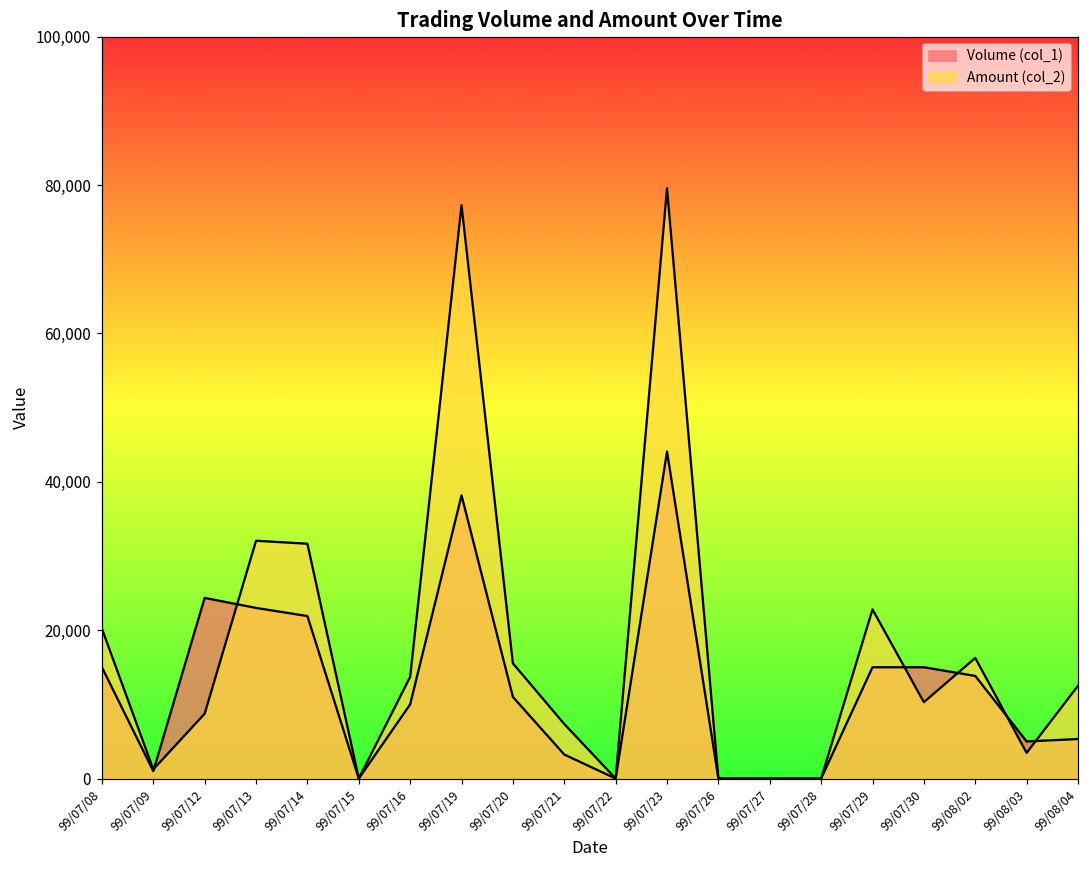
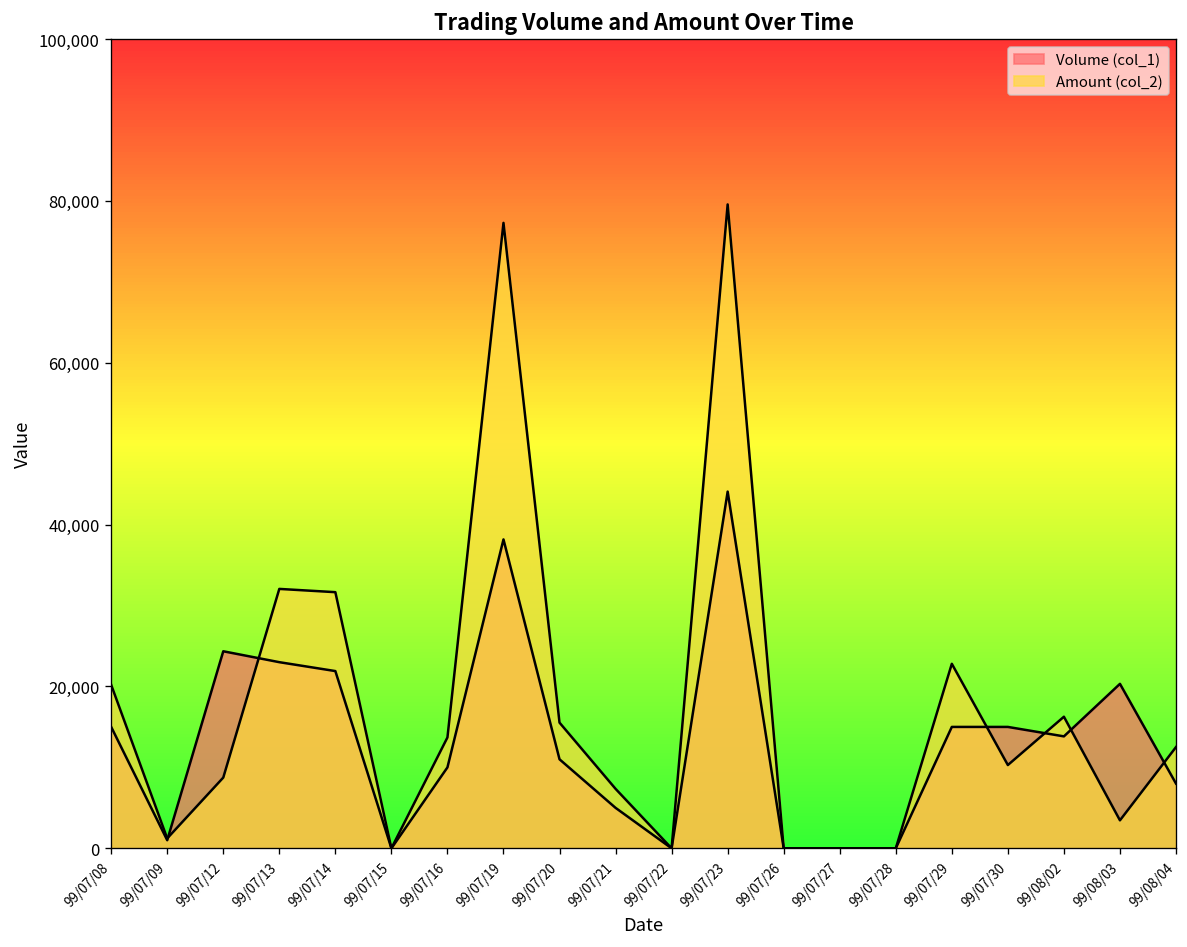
  {
    "Volume (col_1)": {
      "99/07/08": "15,000",
      "99/07/12": "24,000",
      "99/07/13": "23,000",
      "99/07/14": "22,000",
      "99/07/16": "10,000",
      "99/07/19": "38,000",
      "99/07/20": "11,000",
-     "99/07/21": "3,000",
+     "99/07/21": "5,000",
      "99/07/23": "44,000",
      "99/07/29": "15,000",
      "99/07/30": "15,000",
      "99/08/02": "14,000",
-     "99/08/03": "5,000",
-     "99/08/04": "5,000"
+     "99/08/03": "20,000",
+     "99/08/04": "8,000"
    },
    "Amount (col_2)": {
      "99/07/08": "20,000",
      "99/07/12": "9,000",
      "99/07/13": "32,000",
      "99/07/14": "32,000",
      "99/07/16": "14,000",
      "99/07/19": "77,000",
      "99/07/20": "16,000",
      "99/07/21": "7,000",
      "99/07/23": "80,000",
      "99/07/29": "23,000",
      "99/07/30": "10,000",
      "99/08/02": "16,000",
      "99/08/03": "3,000",
      "99/08/04": "13,000"
    }
  }
